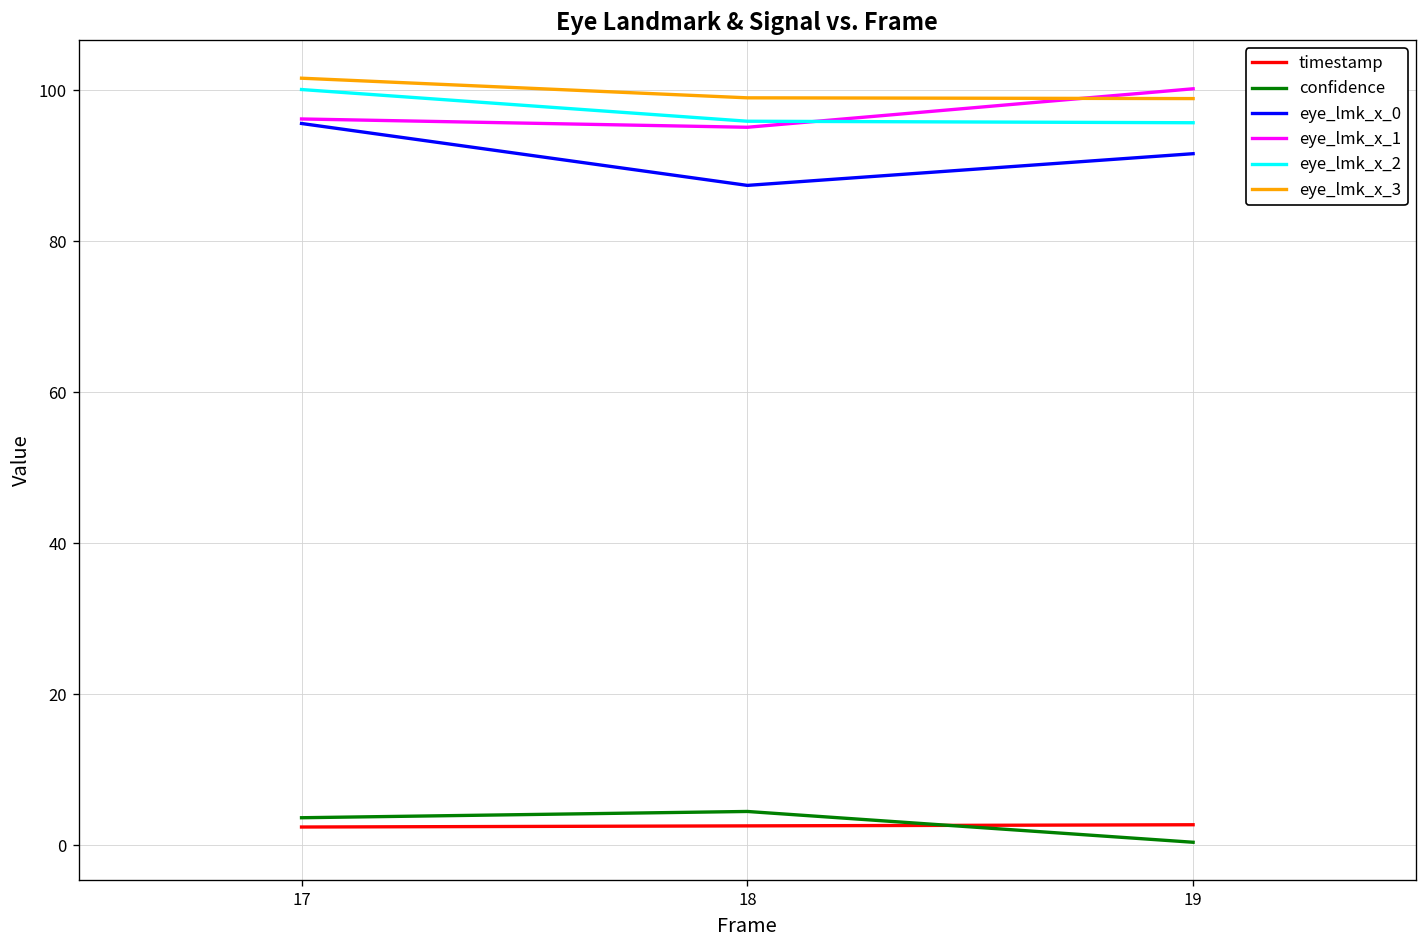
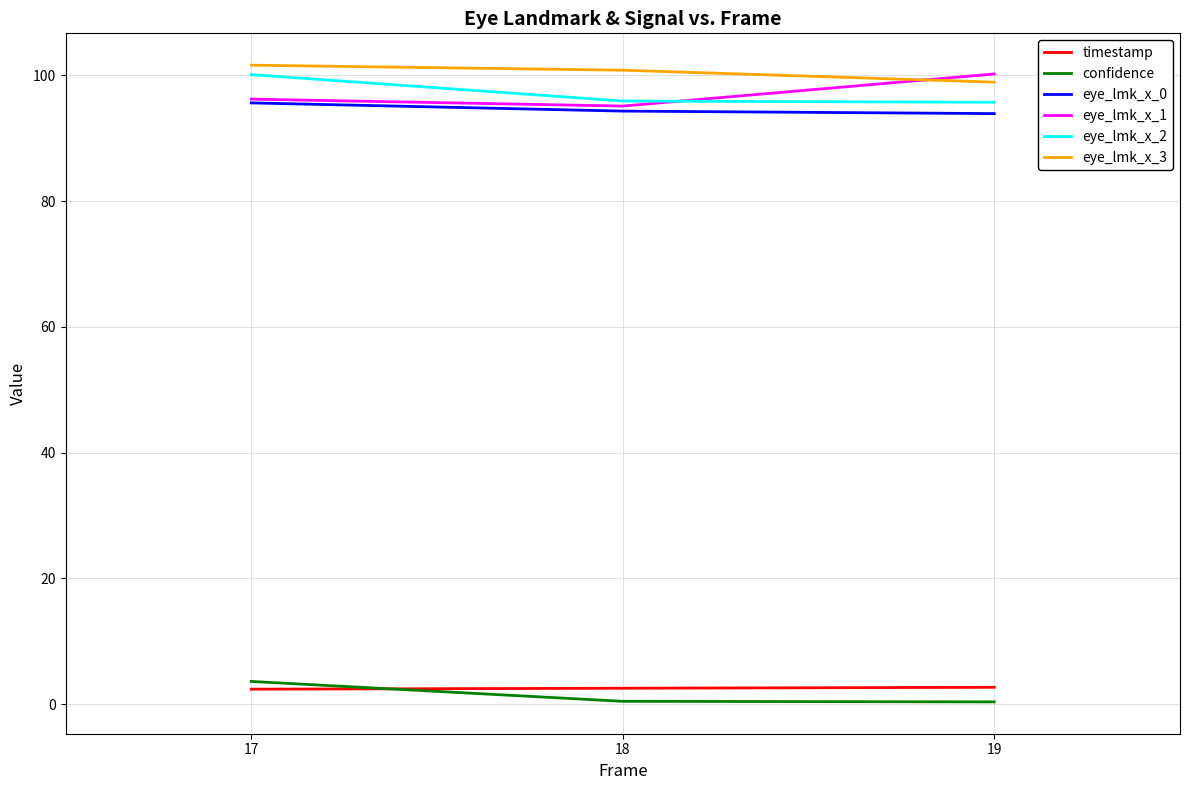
  {
    "timestamp": {
      "17": 2,
      "18": 3,
      "19": 3
    },
    "confidence": {
      "17": 4,
-     "18": 4,
+     "18": 0,
      "19": 0
    },
    "eye_lmk_x_0": {
      "17": 96,
-     "18": 87,
-     "19": 92
+     "18": 94,
+     "19": 94
    },
    "eye_lmk_x_1": {
      "17": 96,
      "18": 95,
      "19": 100
    },
    "eye_lmk_x_2": {
      "17": 100,
      "18": 96,
      "19": 96
    },
    "eye_lmk_x_3": {
      "17": 102,
-     "18": 99,
+     "18": 101,
      "19": 99
    }
  }
